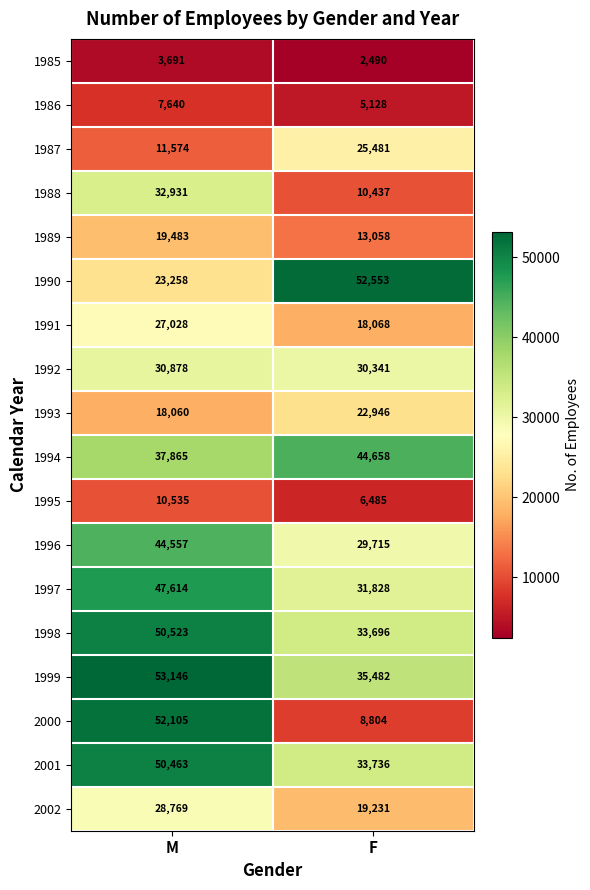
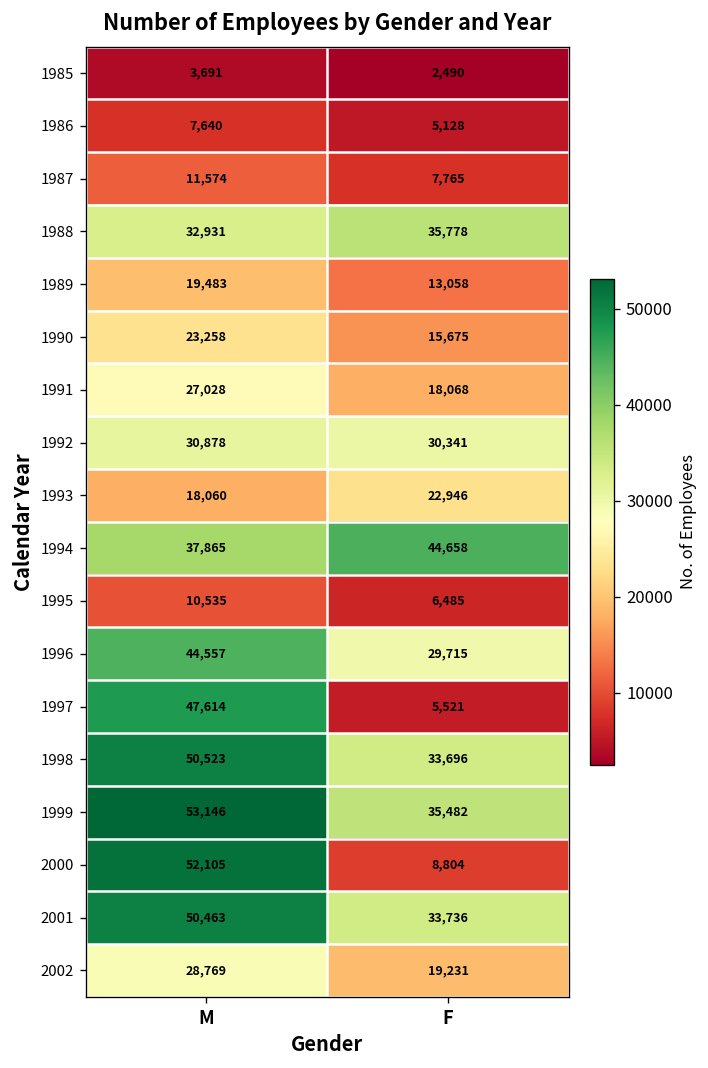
  {
    "1985": {
      "M": "3,691",
      "F": "2,490"
    },
    "1986": {
      "M": "7,640",
      "F": "5,128"
    },
    "1987": {
      "M": "11,574",
-     "F": "25,481"
+     "F": "7,765"
    },
    "1988": {
      "M": "32,931",
-     "F": "10,437"
+     "F": "35,778"
    },
    "1989": {
      "M": "19,483",
      "F": "13,058"
    },
    "1990": {
      "M": "23,258",
-     "F": "52,553"
+     "F": "15,675"
    },
    "1991": {
      "M": "27,028",
      "F": "18,068"
    },
    "1992": {
      "M": "30,878",
      "F": "30,341"
    },
    "1993": {
      "M": "18,060",
      "F": "22,946"
    },
    "1994": {
      "M": "37,865",
      "F": "44,658"
    },
    "1995": {
      "M": "10,535",
      "F": "6,485"
    },
    "1996": {
      "M": "44,557",
      "F": "29,715"
    },
    "1997": {
      "M": "47,614",
-     "F": "31,828"
+     "F": "5,521"
    },
    "1998": {
      "M": "50,523",
      "F": "33,696"
    },
    "1999": {
      "M": "53,146",
      "F": "35,482"
    },
    "2000": {
      "M": "52,105",
      "F": "8,804"
    },
    "2001": {
      "M": "50,463",
      "F": "33,736"
    },
    "2002": {
      "M": "28,769",
      "F": "19,231"
    }
  }
